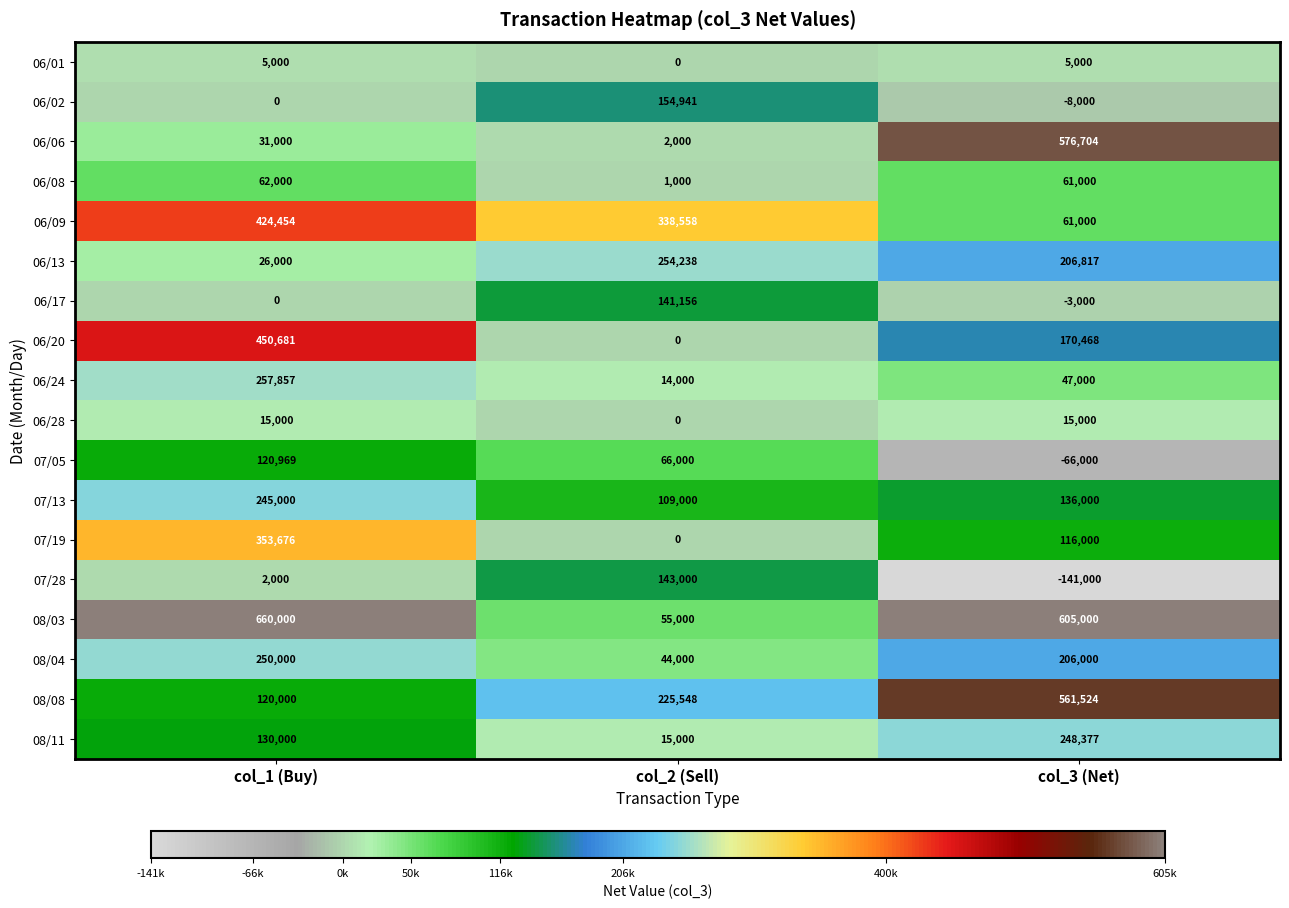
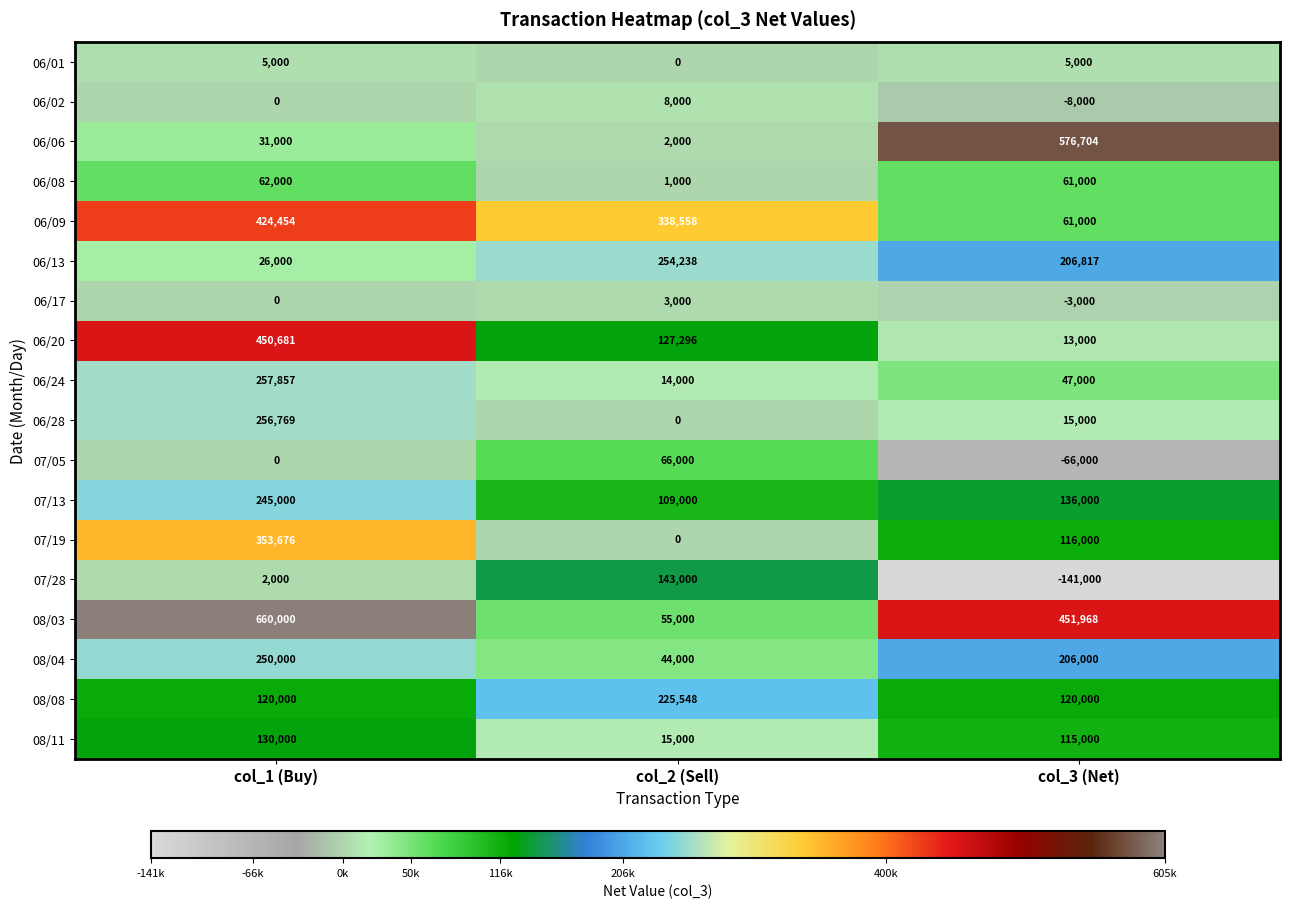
  {
    "06/01": {
      "col_1 (Buy)": "5,000",
      "col_2 (Sell)": "0",
      "col_3 (Net)": "5,000"
    },
    "06/02": {
      "col_1 (Buy)": "0",
-     "col_2 (Sell)": "154,941",
+     "col_2 (Sell)": "8,000",
      "col_3 (Net)": "-8,000"
    },
    "06/06": {
      "col_1 (Buy)": "31,000",
      "col_2 (Sell)": "2,000",
      "col_3 (Net)": "576,704"
    },
    "06/08": {
      "col_1 (Buy)": "62,000",
      "col_2 (Sell)": "1,000",
      "col_3 (Net)": "61,000"
    },
    "06/09": {
      "col_1 (Buy)": "424,454",
      "col_2 (Sell)": "338,558",
      "col_3 (Net)": "61,000"
    },
    "06/13": {
      "col_1 (Buy)": "26,000",
      "col_2 (Sell)": "254,238",
      "col_3 (Net)": "206,817"
    },
    "06/17": {
      "col_1 (Buy)": "0",
-     "col_2 (Sell)": "141,156",
+     "col_2 (Sell)": "3,000",
      "col_3 (Net)": "-3,000"
    },
    "06/20": {
      "col_1 (Buy)": "450,681",
-     "col_2 (Sell)": "0",
-     "col_3 (Net)": "170,468"
+     "col_2 (Sell)": "127,296",
+     "col_3 (Net)": "13,000"
    },
    "06/24": {
      "col_1 (Buy)": "257,857",
      "col_2 (Sell)": "14,000",
      "col_3 (Net)": "47,000"
    },
    "06/28": {
-     "col_1 (Buy)": "15,000",
+     "col_1 (Buy)": "256,769",
      "col_2 (Sell)": "0",
      "col_3 (Net)": "15,000"
    },
    "07/05": {
-     "col_1 (Buy)": "120,969",
+     "col_1 (Buy)": "0",
      "col_2 (Sell)": "66,000",
      "col_3 (Net)": "-66,000"
    },
    "07/13": {
      "col_1 (Buy)": "245,000",
      "col_2 (Sell)": "109,000",
      "col_3 (Net)": "136,000"
    },
    "07/19": {
      "col_1 (Buy)": "353,676",
      "col_2 (Sell)": "0",
      "col_3 (Net)": "116,000"
    },
    "07/28": {
      "col_1 (Buy)": "2,000",
      "col_2 (Sell)": "143,000",
      "col_3 (Net)": "-141,000"
    },
    "08/03": {
      "col_1 (Buy)": "660,000",
      "col_2 (Sell)": "55,000",
-     "col_3 (Net)": "605,000"
+     "col_3 (Net)": "451,968"
    },
    "08/04": {
      "col_1 (Buy)": "250,000",
      "col_2 (Sell)": "44,000",
      "col_3 (Net)": "206,000"
    },
    "08/08": {
      "col_1 (Buy)": "120,000",
      "col_2 (Sell)": "225,548",
-     "col_3 (Net)": "561,524"
+     "col_3 (Net)": "120,000"
    },
    "08/11": {
      "col_1 (Buy)": "130,000",
      "col_2 (Sell)": "15,000",
-     "col_3 (Net)": "248,377"
+     "col_3 (Net)": "115,000"
    }
  }
